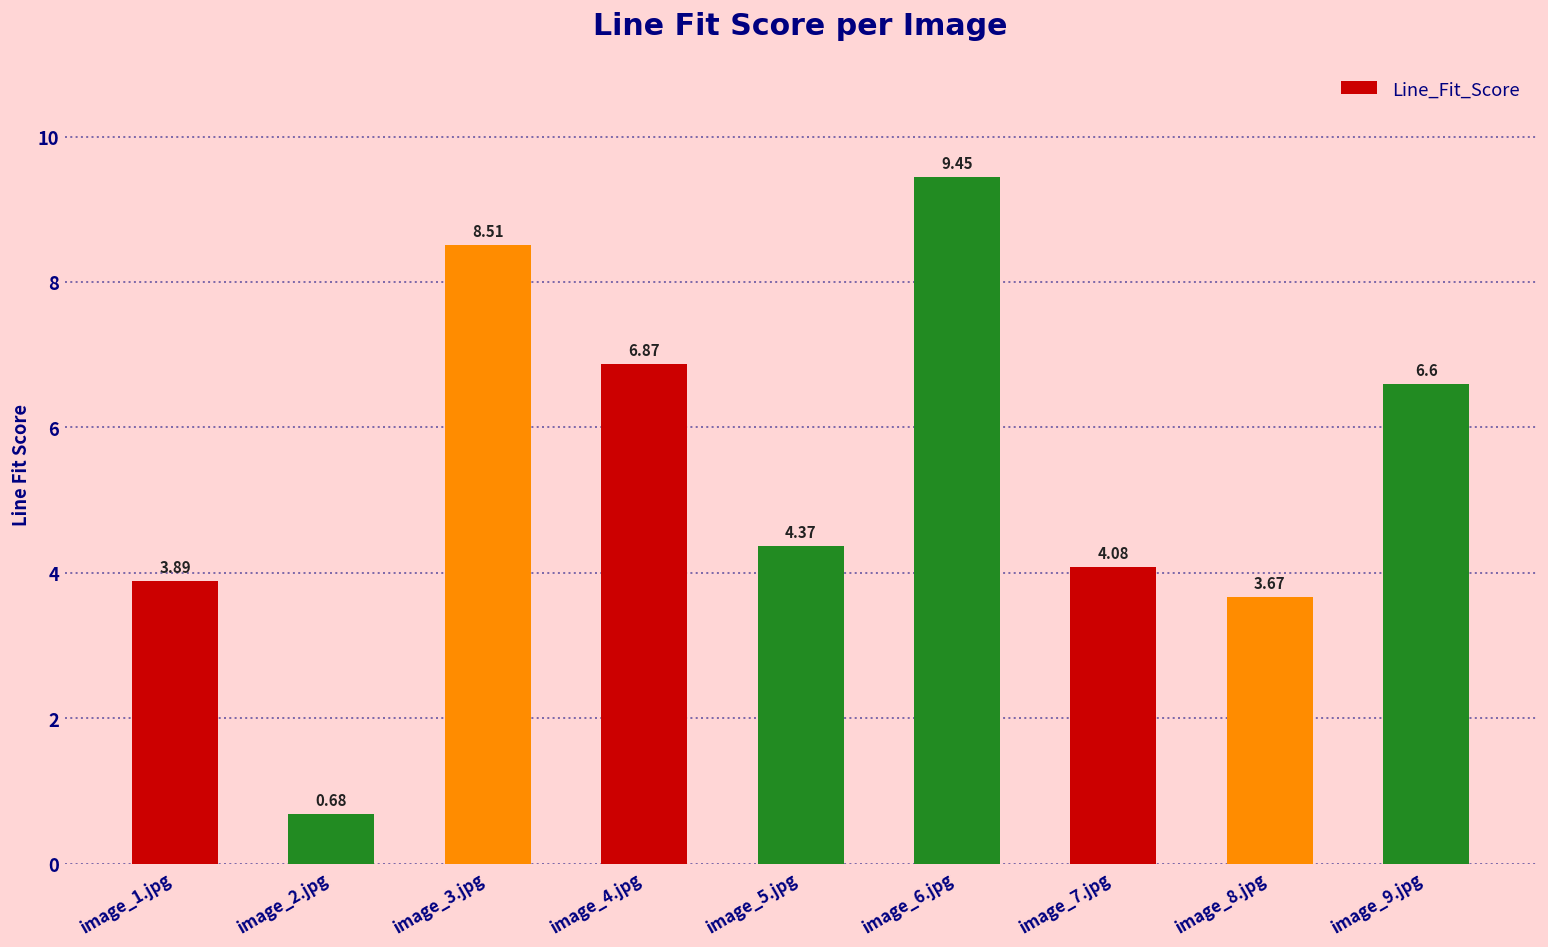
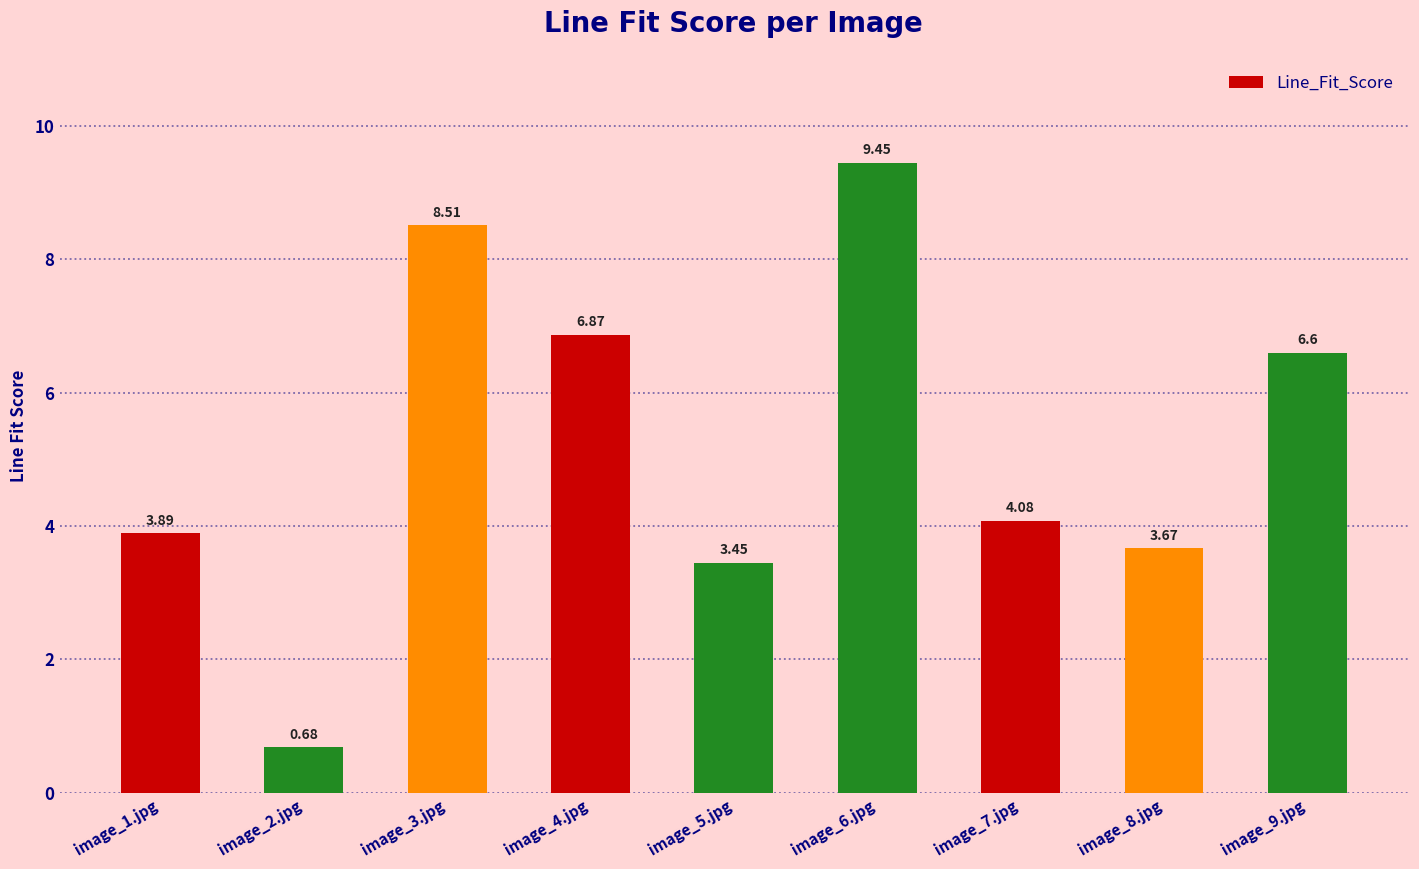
  {
    "image_1.jpg": 3.89,
    "image_2.jpg": 0.68,
    "image_3.jpg": 8.51,
    "image_4.jpg": 6.87,
-   "image_5.jpg": 4.37,
+   "image_5.jpg": 3.45,
    "image_6.jpg": 9.45,
    "image_7.jpg": 4.08,
    "image_8.jpg": 3.67,
    "image_9.jpg": 6.6
  }
